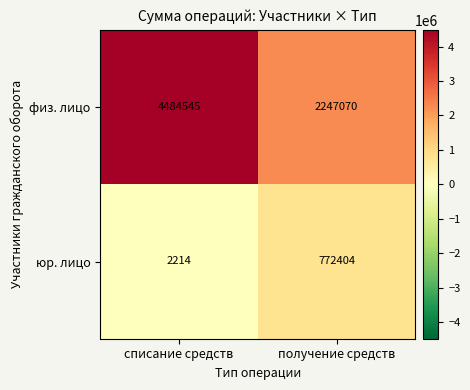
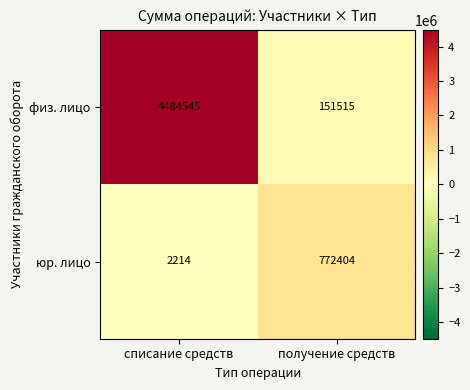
  {
    "физ. лицо": {
      "списание средств": 4484545,
-     "получение средств": 2247070
+     "получение средств": 151515
    },
    "юр. лицо": {
      "списание средств": 2214,
      "получение средств": 772404
    }
  }
